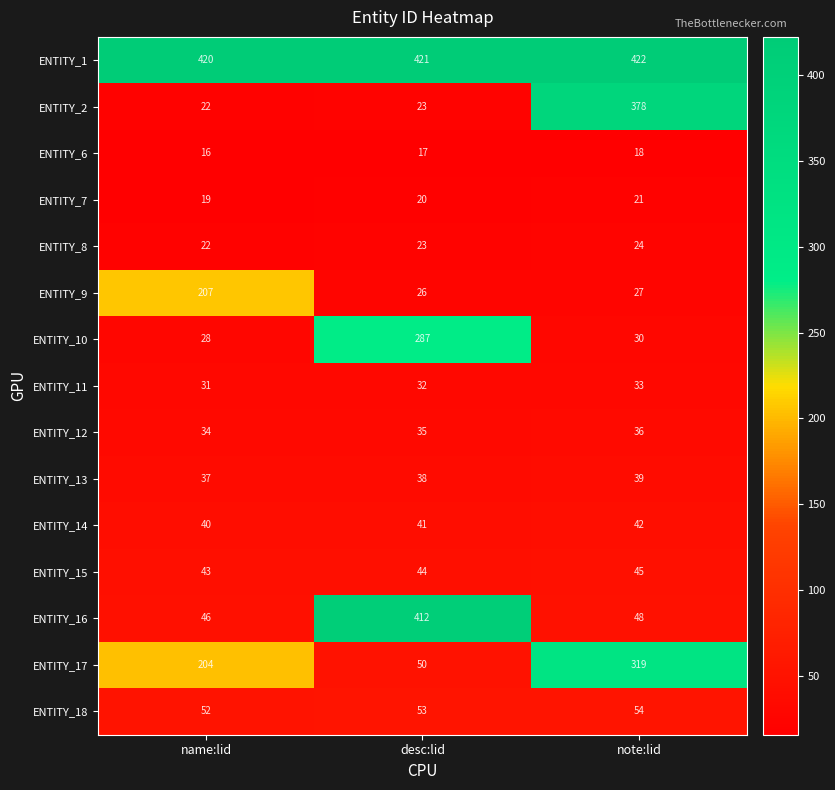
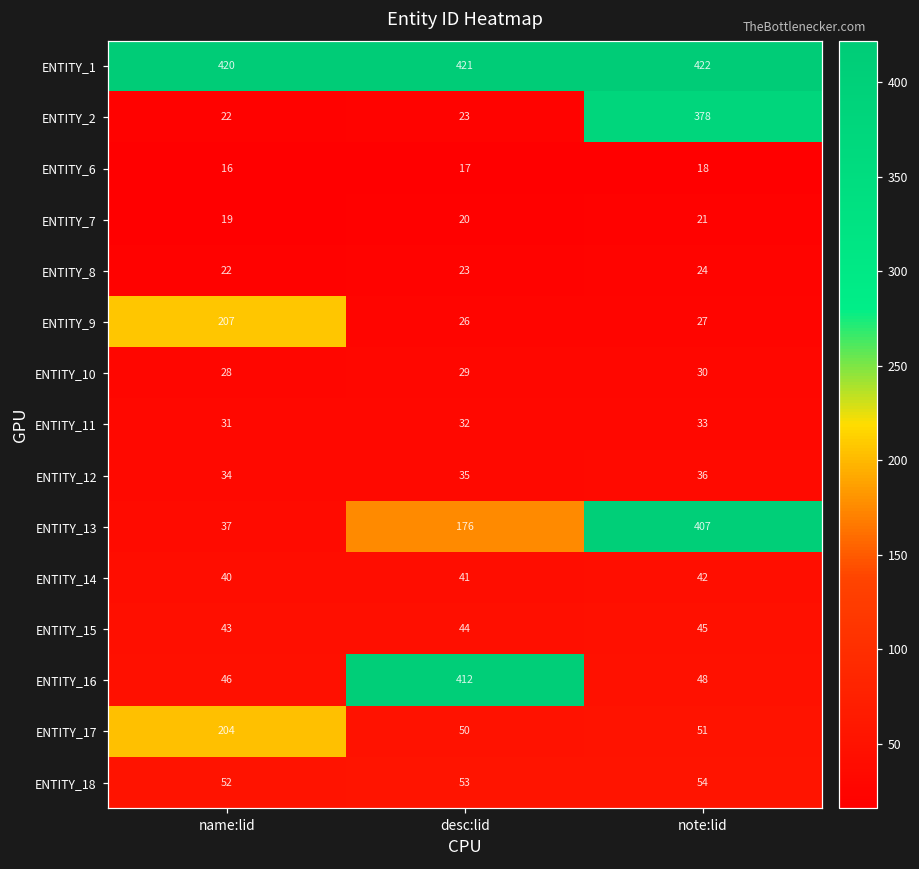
  {
    "ENTITY_1": {
      "name:lid": 420,
      "desc:lid": 421,
      "note:lid": 422
    },
    "ENTITY_2": {
      "name:lid": 22,
      "desc:lid": 23,
      "note:lid": 378
    },
    "ENTITY_6": {
      "name:lid": 16,
      "desc:lid": 17,
      "note:lid": 18
    },
    "ENTITY_7": {
      "name:lid": 19,
      "desc:lid": 20,
      "note:lid": 21
    },
    "ENTITY_8": {
      "name:lid": 22,
      "desc:lid": 23,
      "note:lid": 24
    },
    "ENTITY_9": {
      "name:lid": 207,
      "desc:lid": 26,
      "note:lid": 27
    },
    "ENTITY_10": {
      "name:lid": 28,
-     "desc:lid": 287,
+     "desc:lid": 29,
      "note:lid": 30
    },
    "ENTITY_11": {
      "name:lid": 31,
      "desc:lid": 32,
      "note:lid": 33
    },
    "ENTITY_12": {
      "name:lid": 34,
      "desc:lid": 35,
      "note:lid": 36
    },
    "ENTITY_13": {
      "name:lid": 37,
-     "desc:lid": 38,
-     "note:lid": 39
+     "desc:lid": 176,
+     "note:lid": 407
    },
    "ENTITY_14": {
      "name:lid": 40,
      "desc:lid": 41,
      "note:lid": 42
    },
    "ENTITY_15": {
      "name:lid": 43,
      "desc:lid": 44,
      "note:lid": 45
    },
    "ENTITY_16": {
      "name:lid": 46,
      "desc:lid": 412,
      "note:lid": 48
    },
    "ENTITY_17": {
      "name:lid": 204,
      "desc:lid": 50,
-     "note:lid": 319
+     "note:lid": 51
    },
    "ENTITY_18": {
      "name:lid": 52,
      "desc:lid": 53,
      "note:lid": 54
    }
  }
